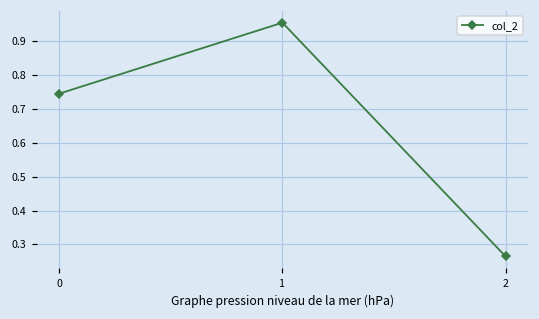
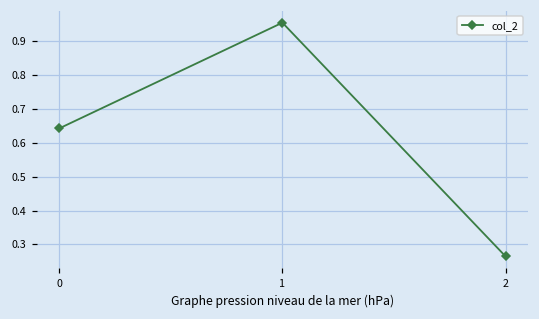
  {
-   "0": 0.75,
+   "0": 0.64,
    "1": 0.96,
    "2": 0.26
  }
